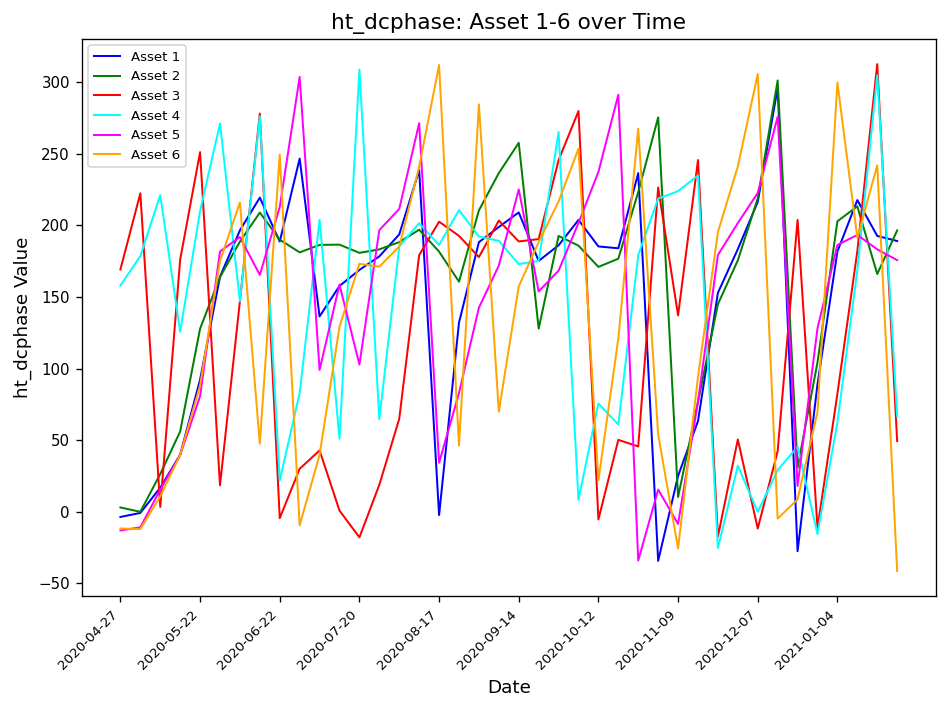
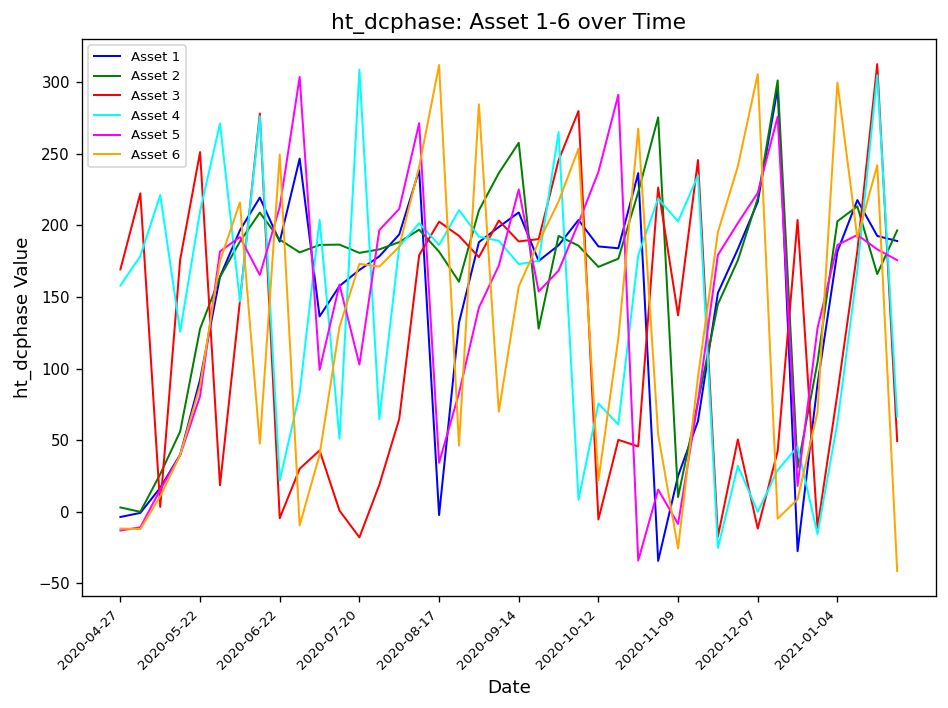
  {
    "Asset 1": {
      "2020-04-27": -4,
      "2020-05-22": 92,
      "2020-07-20": 169,
      "2020-08-17": -2,
      "2020-09-14": 209,
      "2020-10-12": 185,
      "2020-11-09": 25,
      "2020-12-07": 216,
      "2021-01-04": 182
    },
    "Asset 2": {
      "2020-04-27": 3,
      "2020-05-22": 128,
      "2020-07-20": 181,
      "2020-08-17": 182,
      "2020-09-14": 258,
      "2020-10-12": 171,
      "2020-11-09": 10,
      "2020-12-07": 219,
      "2021-01-04": 203
    },
    "Asset 3": {
      "2020-04-27": 169,
      "2020-05-22": 251,
      "2020-06-22": -4,
      "2020-07-20": -18,
      "2020-08-17": 203,
      "2020-09-14": 189,
      "2020-10-12": -5,
      "2020-11-09": 137,
      "2020-12-07": -12,
      "2021-01-04": 82
    },
    "Asset 4": {
      "2020-04-27": 158,
      "2020-05-22": 210,
      "2020-06-22": 22,
      "2020-07-20": 309,
      "2020-08-17": 186,
      "2020-09-14": 173,
      "2020-10-12": 76,
-     "2020-11-09": 224,
+     "2020-11-09": 203,
      "2020-12-07": 0,
      "2021-01-04": 62
    },
    "Asset 5": {
      "2020-05-22": 81,
      "2020-06-22": 213,
      "2020-07-20": 103,
      "2020-08-17": 34,
      "2020-09-14": 225,
      "2020-10-12": 237,
      "2020-11-09": -8,
      "2020-12-07": 223,
      "2021-01-04": 186
    },
    "Asset 6": {
      "2020-05-22": 88,
      "2020-06-22": 249,
      "2020-07-20": 173,
      "2020-08-17": 312,
      "2020-09-14": 157,
      "2020-10-12": 22,
      "2020-11-09": -26,
      "2020-12-07": 306,
      "2021-01-04": 300
    }
  }
